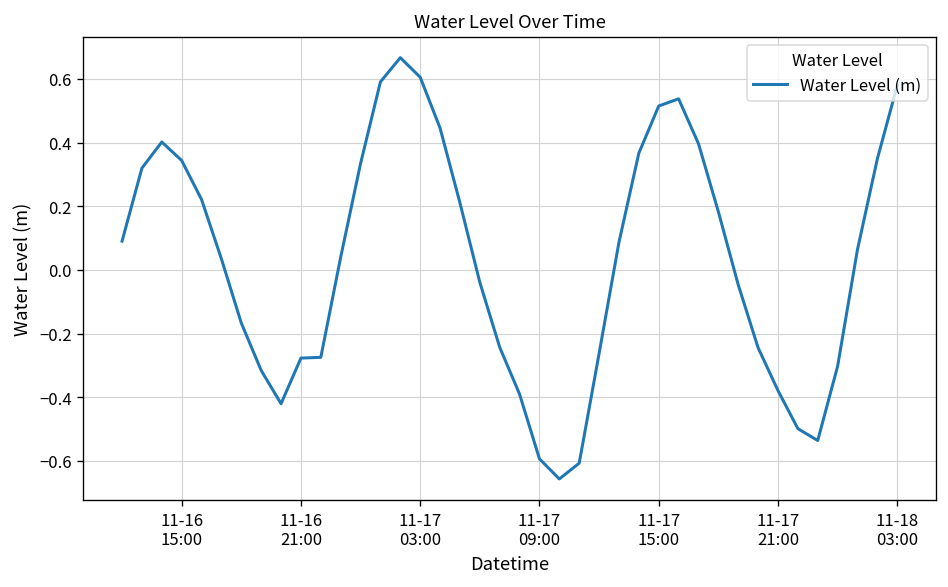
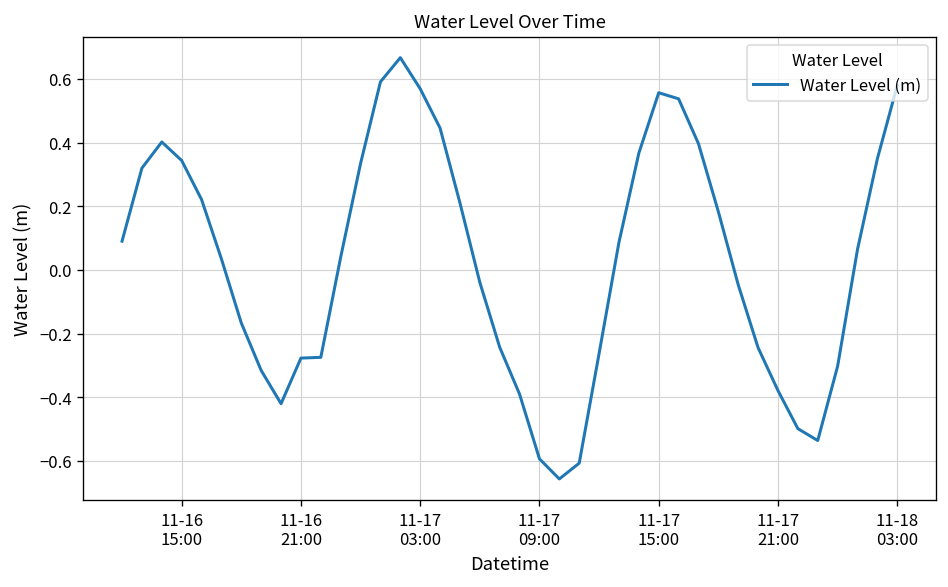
  {
    "11-16 15:00": 0.34,
    "11-16 21:00": -0.28,
-   "11-17 03:00": 0.61,
+   "11-17 03:00": 0.57,
    "11-17 09:00": -0.59,
-   "11-17 15:00": 0.51,
+   "11-17 15:00": 0.56,
    "11-17 21:00": -0.38
  }
